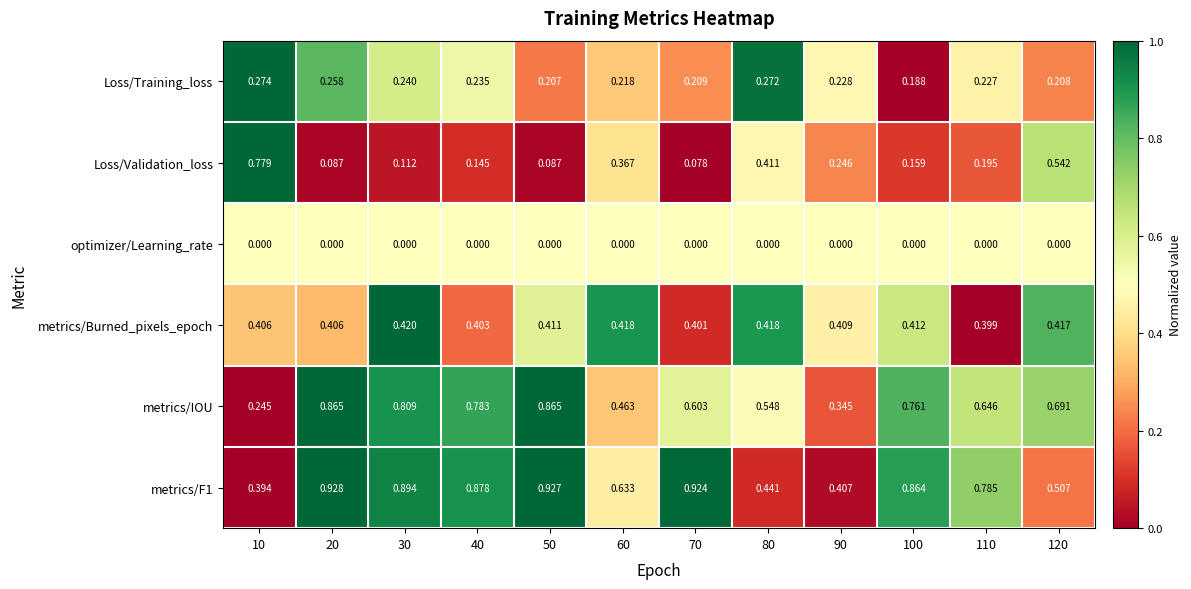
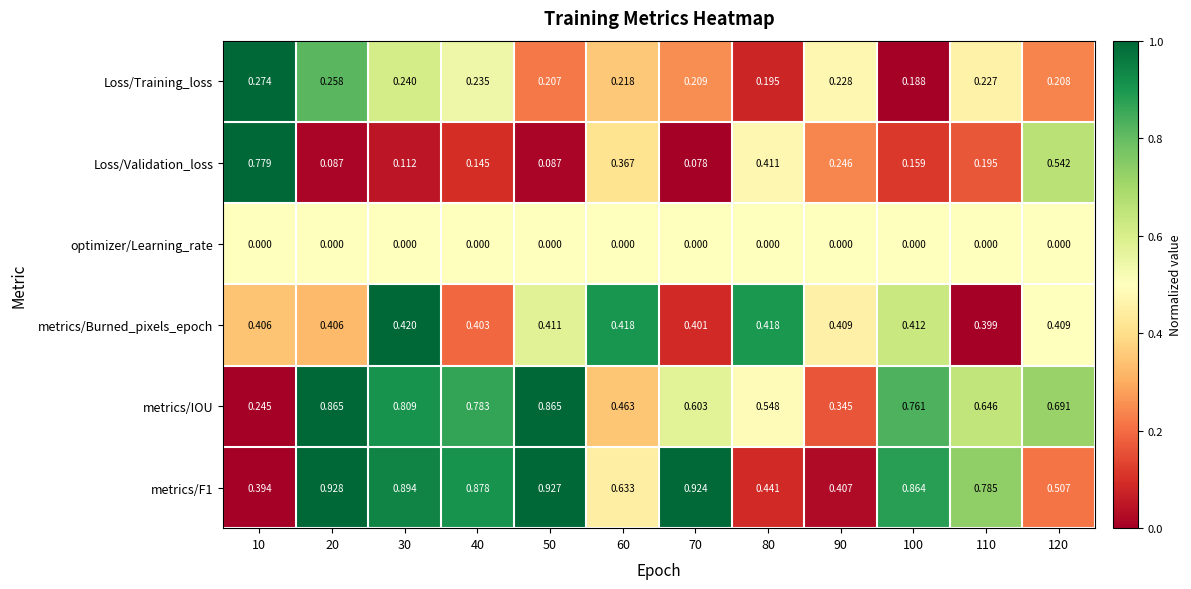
  {
    "Loss/Training_loss": {
      "10": 0.274,
      "20": 0.258,
      "30": 0.240,
      "40": 0.235,
      "50": 0.207,
      "60": 0.218,
      "70": 0.209,
-     "80": 0.272,
+     "80": 0.195,
      "90": 0.228,
      "100": 0.188,
      "110": 0.227,
      "120": 0.208
    },
    "Loss/Validation_loss": {
      "10": 0.779,
      "20": 0.087,
      "30": 0.112,
      "40": 0.145,
      "50": 0.087,
      "60": 0.367,
      "70": 0.078,
      "80": 0.411,
      "90": 0.246,
      "100": 0.159,
      "110": 0.195,
      "120": 0.542
    },
    "optimizer/Learning_rate": {
      "10": 0.000,
      "20": 0.000,
      "30": 0.000,
      "40": 0.000,
      "50": 0.000,
      "60": 0.000,
      "70": 0.000,
      "80": 0.000,
      "90": 0.000,
      "100": 0.000,
      "110": 0.000,
      "120": 0.000
    },
    "metrics/Burned_pixels_epoch": {
      "10": 0.406,
      "20": 0.406,
      "30": 0.420,
      "40": 0.403,
      "50": 0.411,
      "60": 0.418,
      "70": 0.401,
      "80": 0.418,
      "90": 0.409,
      "100": 0.412,
      "110": 0.399,
-     "120": 0.417
+     "120": 0.409
    },
    "metrics/IOU": {
      "10": 0.245,
      "20": 0.865,
      "30": 0.809,
      "40": 0.783,
      "50": 0.865,
      "60": 0.463,
      "70": 0.603,
      "80": 0.548,
      "90": 0.345,
      "100": 0.761,
      "110": 0.646,
      "120": 0.691
    },
    "metrics/F1": {
      "10": 0.394,
      "20": 0.928,
      "30": 0.894,
      "40": 0.878,
      "50": 0.927,
      "60": 0.633,
      "70": 0.924,
      "80": 0.441,
      "90": 0.407,
      "100": 0.864,
      "110": 0.785,
      "120": 0.507
    }
  }
